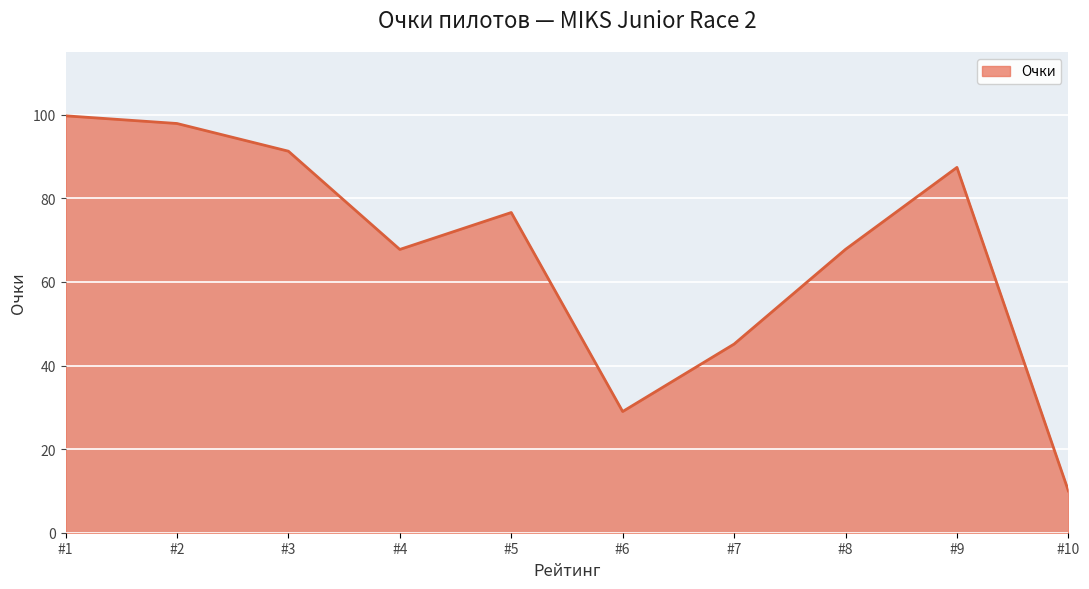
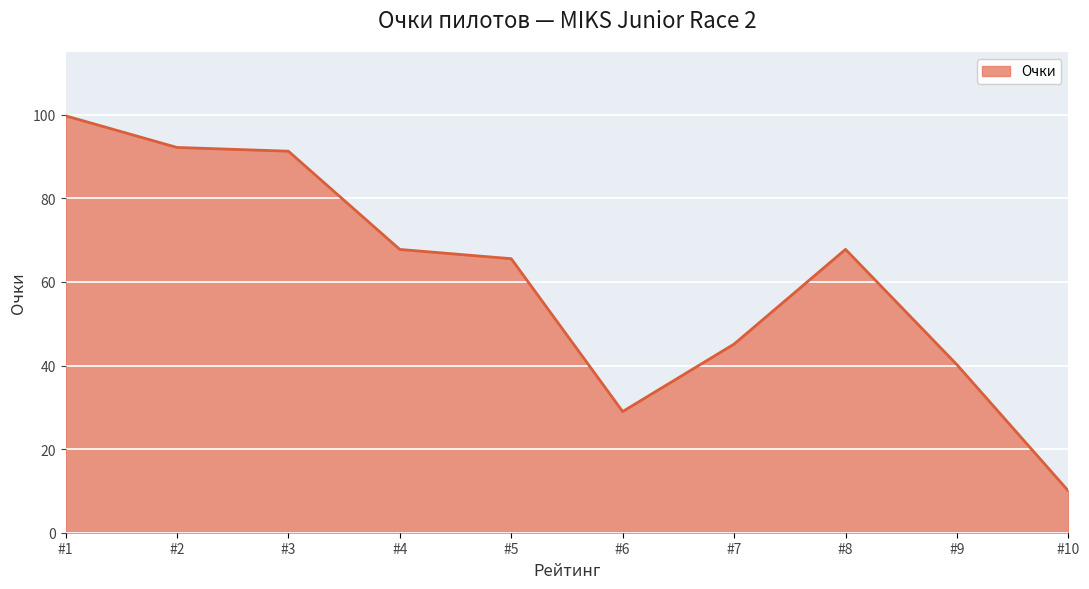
  {
    "#1": 100,
-   "#2": 98,
+   "#2": 92,
    "#3": 91,
    "#4": 68,
-   "#5": 77,
+   "#5": 66,
    "#6": 29,
    "#7": 45,
    "#8": 68,
-   "#9": 87,
+   "#9": 40,
    "#10": 10
  }
